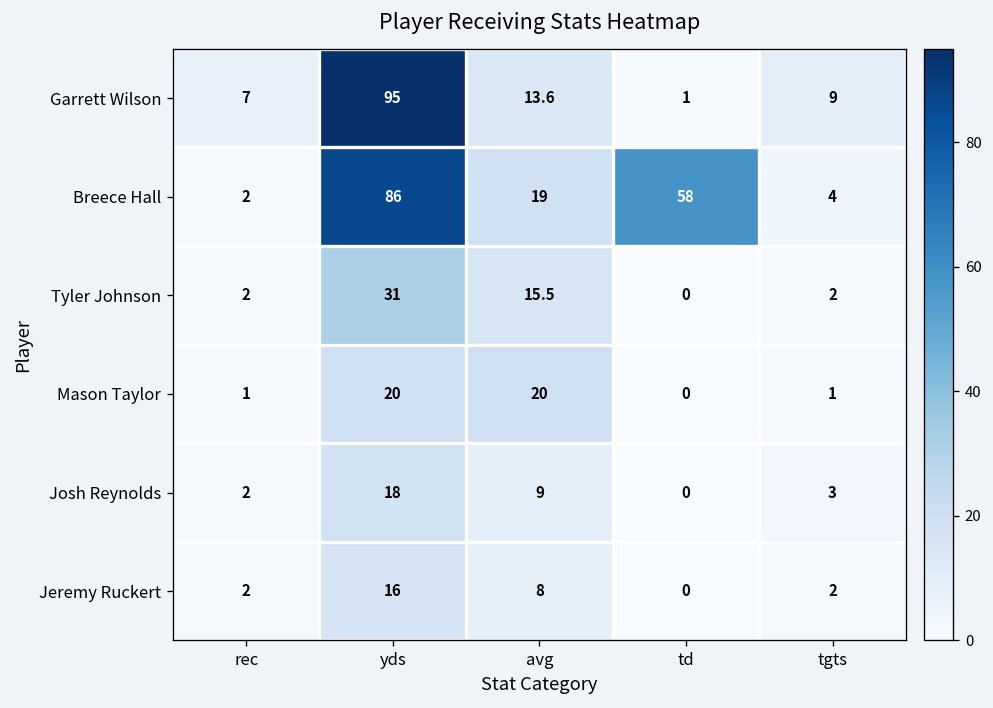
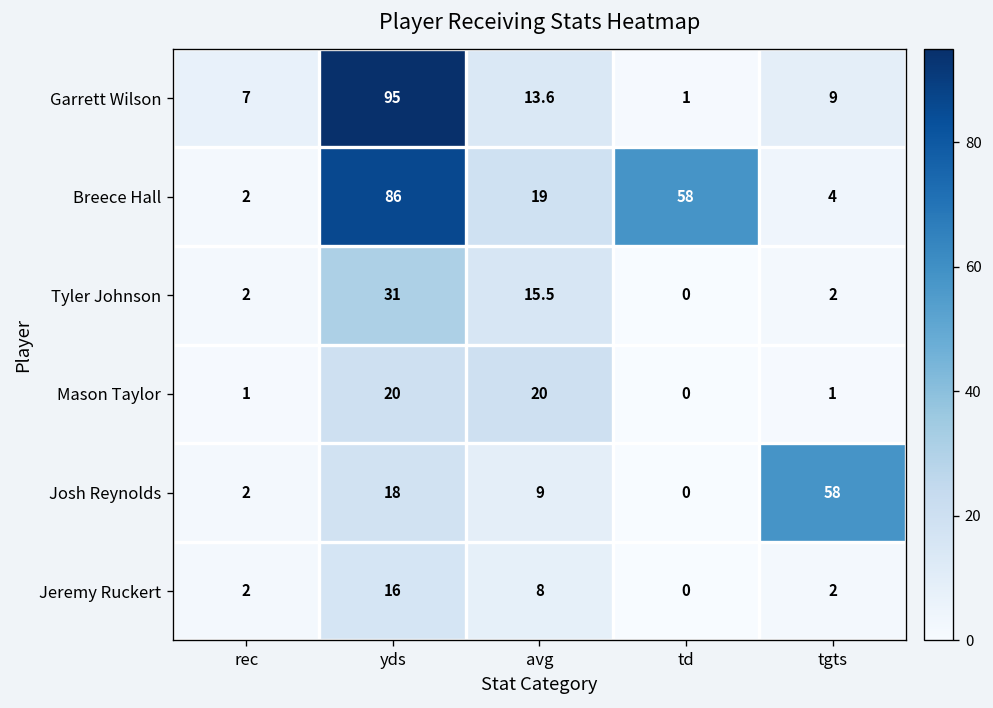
  {
    "Garrett Wilson": {
      "rec": 7,
      "yds": 95,
      "avg": 13.6,
      "td": 1,
      "tgts": 9
    },
    "Breece Hall": {
      "rec": 2,
      "yds": 86,
      "avg": 19,
      "td": 58,
      "tgts": 4
    },
    "Tyler Johnson": {
      "rec": 2,
      "yds": 31,
      "avg": 15.5,
      "td": 0,
      "tgts": 2
    },
    "Mason Taylor": {
      "rec": 1,
      "yds": 20,
      "avg": 20,
      "td": 0,
      "tgts": 1
    },
    "Josh Reynolds": {
      "rec": 2,
      "yds": 18,
      "avg": 9,
      "td": 0,
-     "tgts": 3
+     "tgts": 58
    },
    "Jeremy Ruckert": {
      "rec": 2,
      "yds": 16,
      "avg": 8,
      "td": 0,
      "tgts": 2
    }
  }
